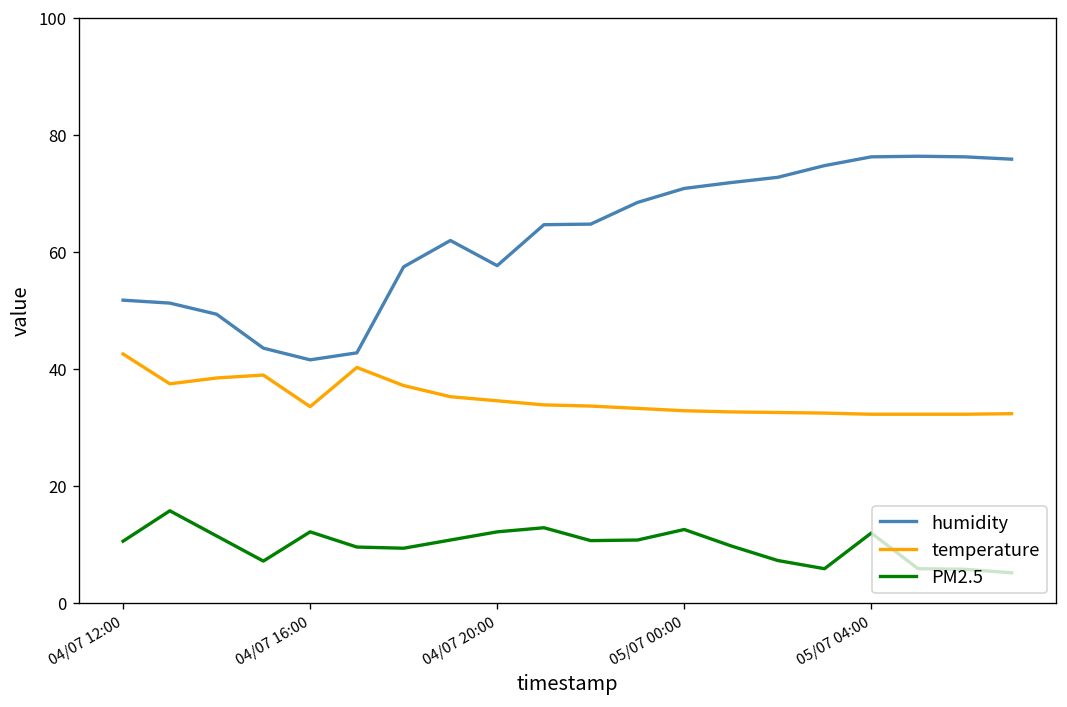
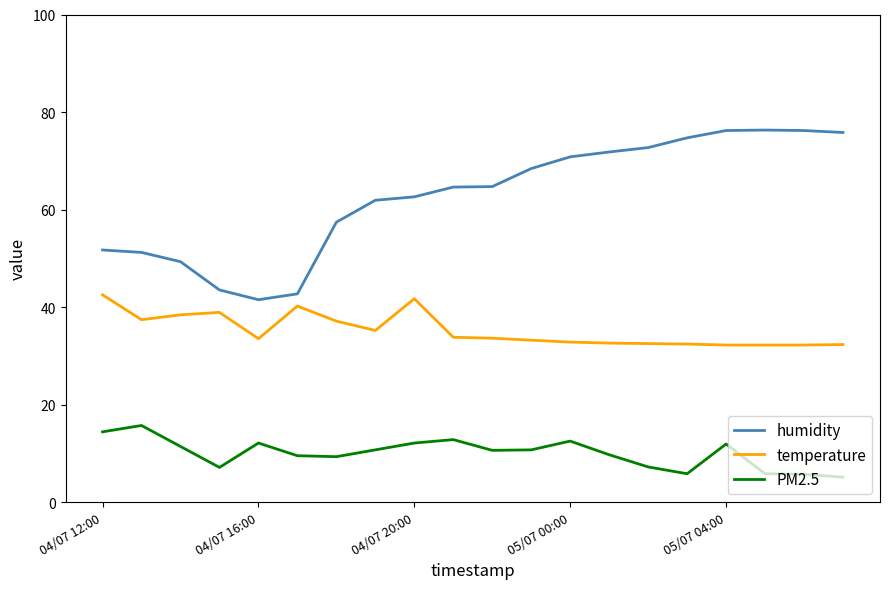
  {
    "humidity": {
      "04/07 12:00": 52,
      "04/07 16:00": 42,
-     "04/07 20:00": 58,
+     "04/07 20:00": 63,
      "05/07 00:00": 71,
      "05/07 04:00": 76
    },
    "temperature": {
      "04/07 12:00": 43,
      "04/07 16:00": 34,
-     "04/07 20:00": 35,
+     "04/07 20:00": 42,
      "05/07 00:00": 33,
      "05/07 04:00": 32
    },
    "PM2.5": {
-     "04/07 12:00": 11,
+     "04/07 12:00": 14,
      "04/07 16:00": 12,
      "04/07 20:00": 12,
      "05/07 00:00": 13,
      "05/07 04:00": 12
    }
  }
